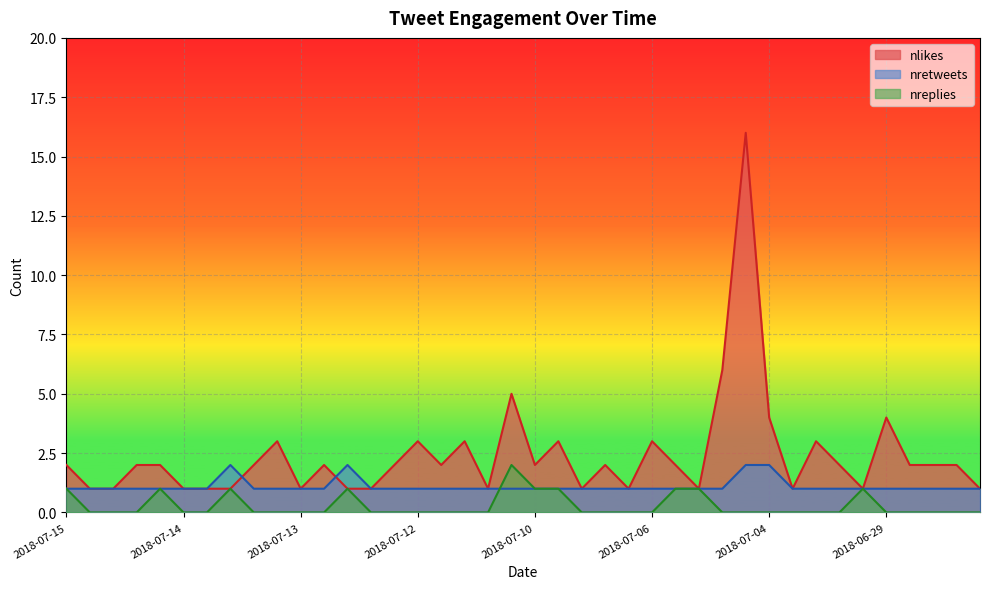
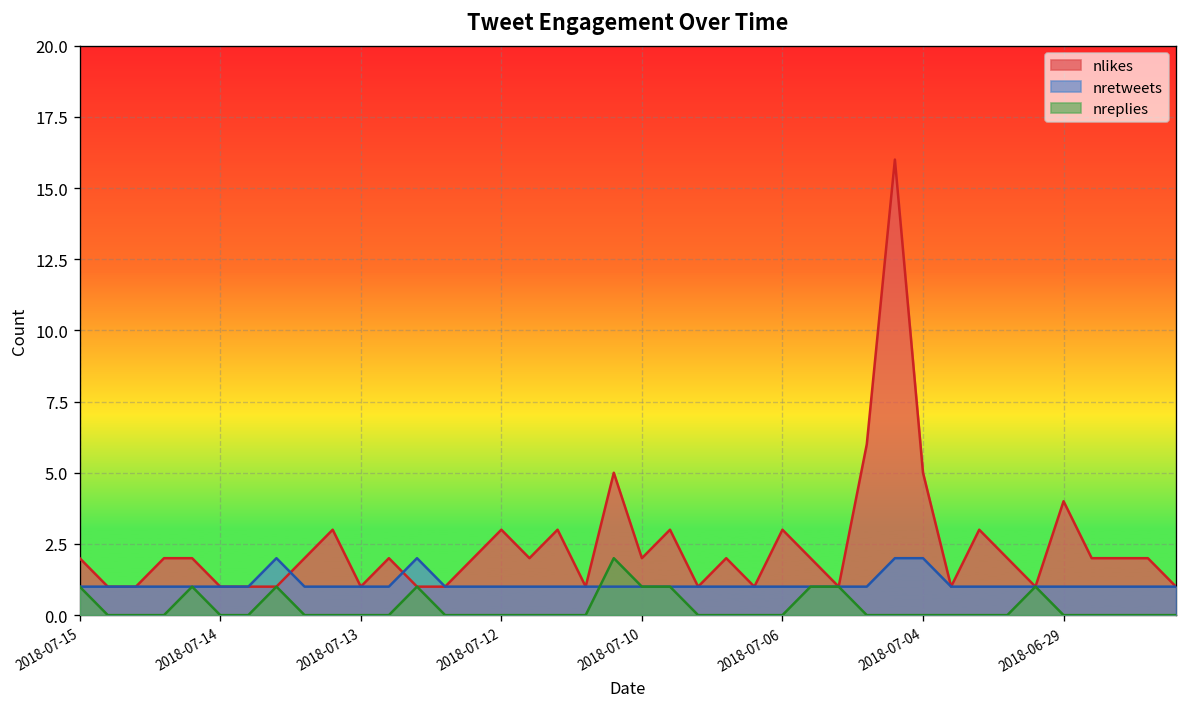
  {
    "nlikes": {
-     "2018-07-04": 4
+     "2018-07-04": 5
    },
    "nretweets": {
      "2018-07-04": 2
    },
    "nreplies": {
      "2018-07-04": 0
    }
  }
